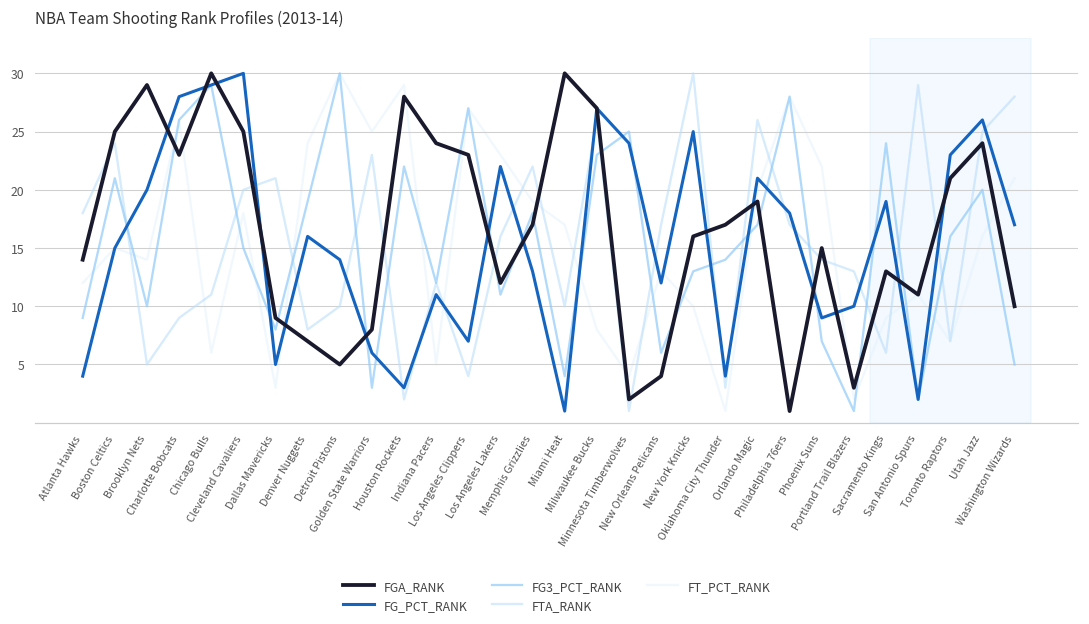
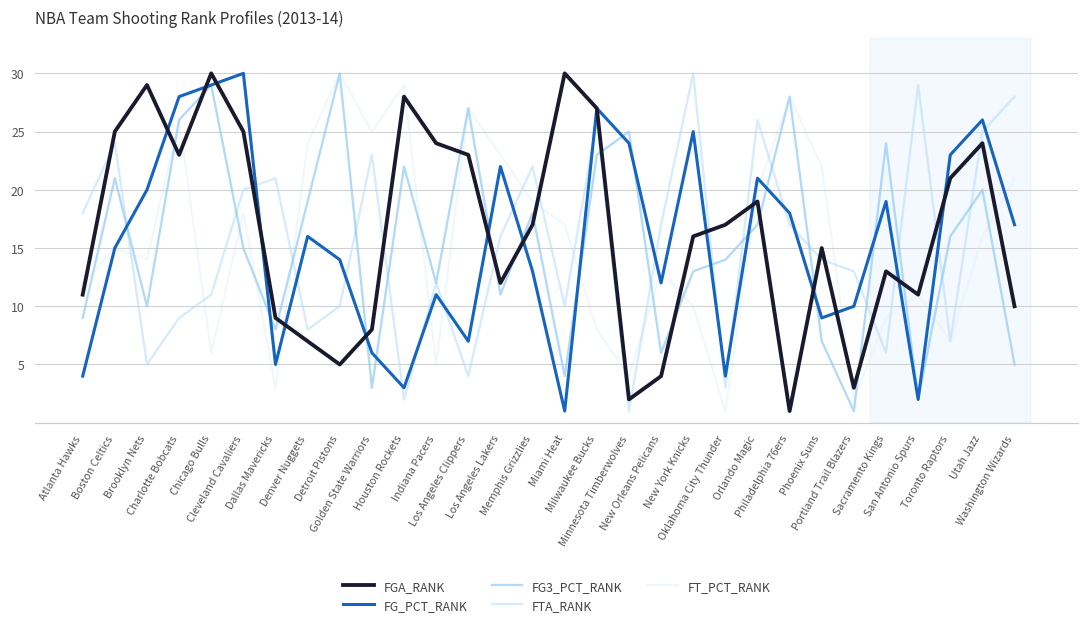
  {
    "FGA_RANK": {
-     "Atlanta Hawks": 14,
+     "Atlanta Hawks": 11,
      "Boston Celtics": 25,
      "Brooklyn Nets": 29,
      "Charlotte Bobcats": 23,
      "Chicago Bulls": 30,
      "Cleveland Cavaliers": 25,
      "Dallas Mavericks": 9,
      "Denver Nuggets": 7,
      "Detroit Pistons": 5,
      "Golden State Warriors": 8,
      "Houston Rockets": 28,
      "Indiana Pacers": 24,
      "Los Angeles Clippers": 23,
      "Los Angeles Lakers": 12,
      "Memphis Grizzlies": 17,
      "Miami Heat": 30,
      "Minnesota Timberwolves": 2,
      "New Orleans Pelicans": 4,
      "New York Knicks": 16,
      "Oklahoma City Thunder": 17,
      "Orlando Magic": 19,
      "Philadelphia 76ers": 1,
      "Phoenix Suns": 15,
      "Portland Trail Blazers": 3,
      "Sacramento Kings": 13,
      "Toronto Raptors": 21,
      "Utah Jazz": 24,
      "Washington Wizards": 10
    },
    "FG_PCT_RANK": {
      "Atlanta Hawks": 4,
      "Brooklyn Nets": 20,
      "Charlotte Bobcats": 28,
      "Cleveland Cavaliers": 30,
      "Dallas Mavericks": 5,
      "Denver Nuggets": 16,
      "Detroit Pistons": 14,
      "Golden State Warriors": 6,
      "Houston Rockets": 3,
      "Indiana Pacers": 11,
      "Los Angeles Clippers": 7,
      "Los Angeles Lakers": 22,
      "Memphis Grizzlies": 13,
      "Miami Heat": 1,
      "Minnesota Timberwolves": 24,
      "New Orleans Pelicans": 12,
      "New York Knicks": 25,
      "Oklahoma City Thunder": 4,
      "Orlando Magic": 21,
      "Philadelphia 76ers": 18,
      "Phoenix Suns": 9,
      "Portland Trail Blazers": 10,
      "Sacramento Kings": 19,
      "Toronto Raptors": 23,
      "Utah Jazz": 26,
      "Washington Wizards": 17
    }
  }
